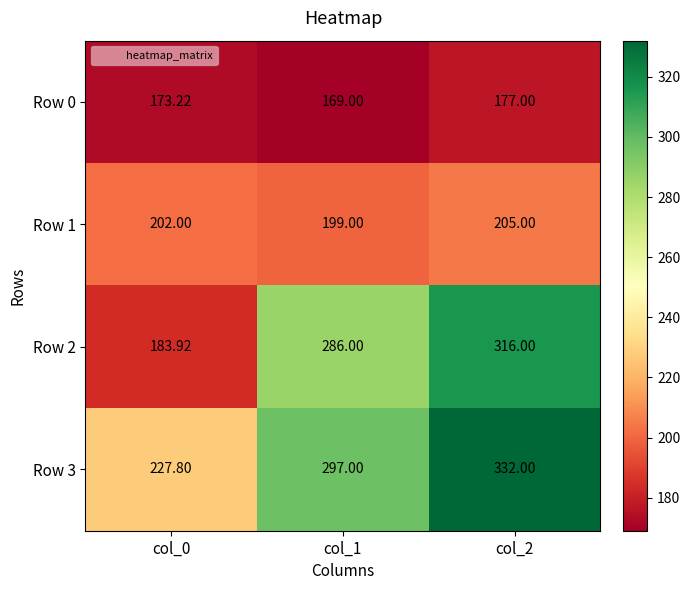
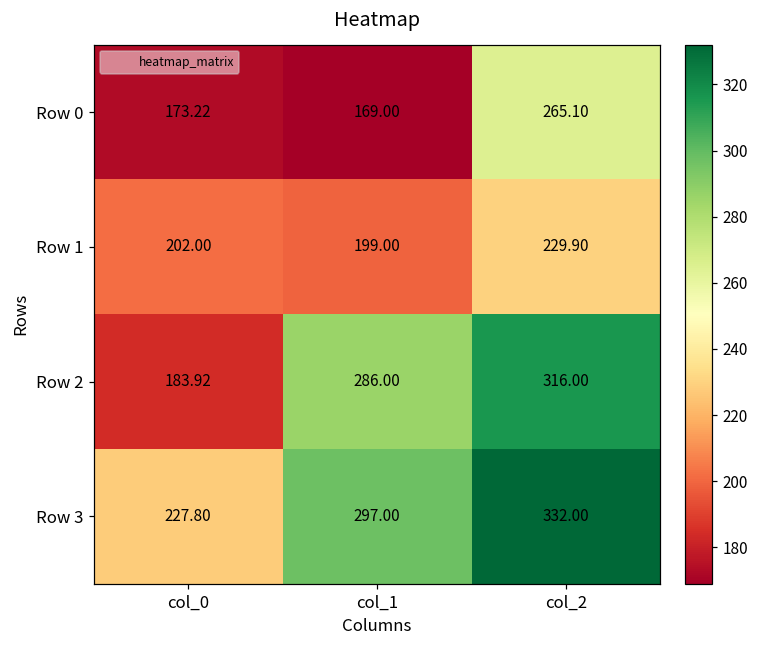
  {
    "Row 0": {
      "col_0": 173.22,
      "col_1": 169.00,
-     "col_2": 177.00
+     "col_2": 265.10
    },
    "Row 1": {
      "col_0": 202.00,
      "col_1": 199.00,
-     "col_2": 205.00
+     "col_2": 229.90
    },
    "Row 2": {
      "col_0": 183.92,
      "col_1": 286.00,
      "col_2": 316.00
    },
    "Row 3": {
      "col_0": 227.80,
      "col_1": 297.00,
      "col_2": 332.00
    }
  }
